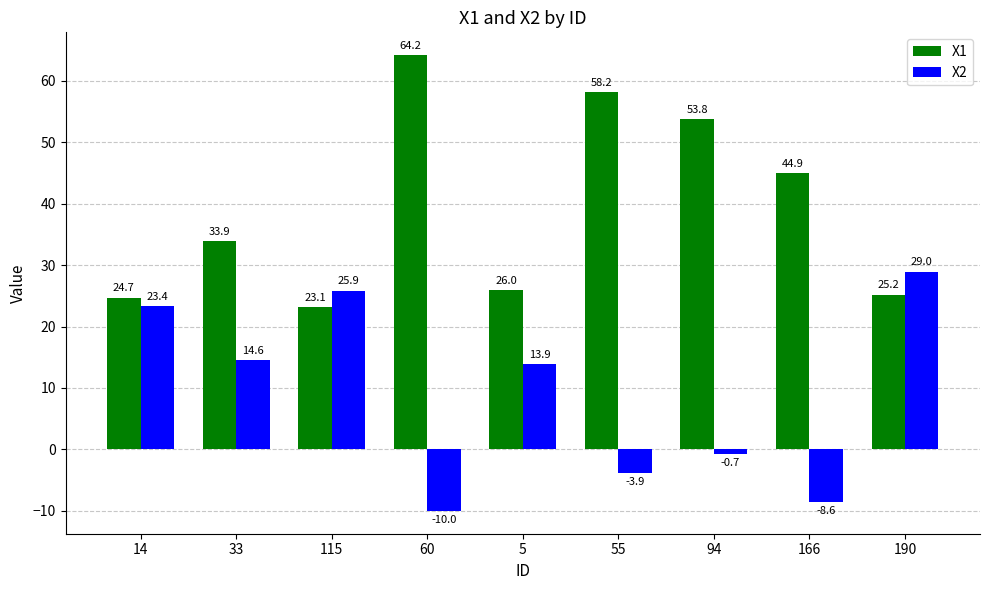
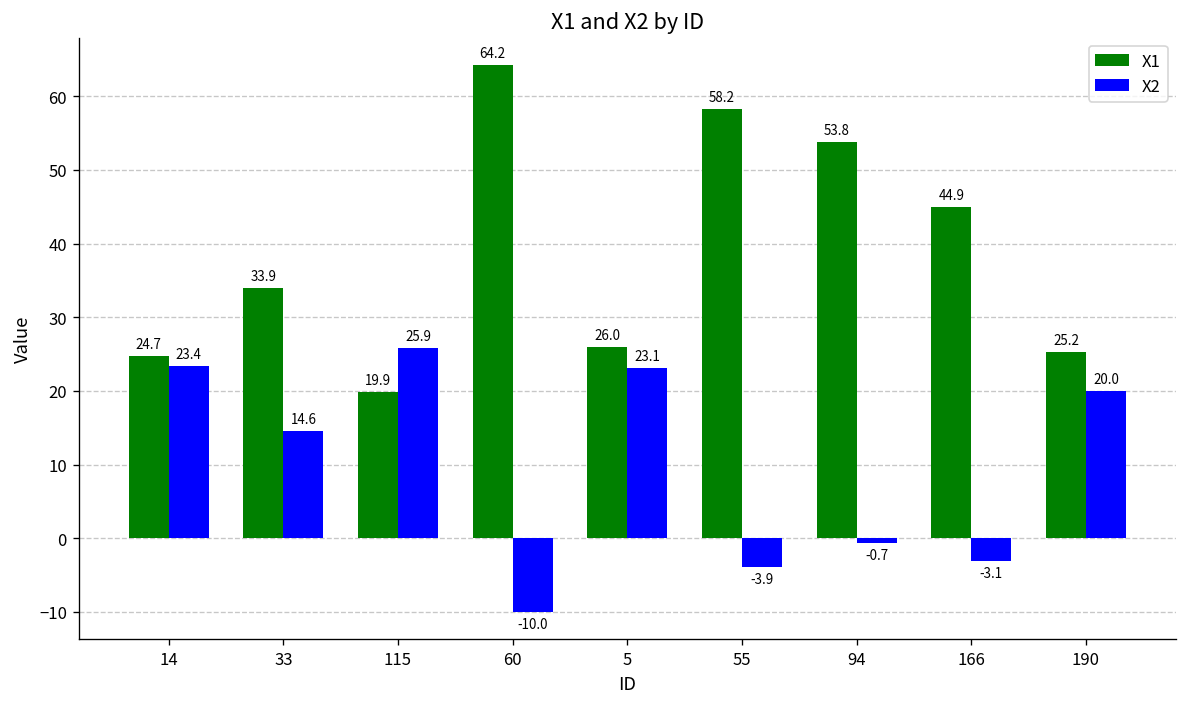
  {
    "X1": {
      "14": 24.7,
      "33": 33.9,
-     "115": 23.1,
+     "115": 19.9,
      "60": 64.2,
      "5": 26.0,
      "55": 58.2,
      "94": 53.8,
      "166": 44.9,
      "190": 25.2
    },
    "X2": {
      "14": 23.4,
      "33": 14.6,
      "115": 25.9,
      "60": -10.0,
-     "5": 13.9,
+     "5": 23.1,
      "55": -3.9,
      "94": -0.7,
-     "166": -8.6,
-     "190": 29.0
+     "166": -3.1,
+     "190": 20.0
    }
  }
